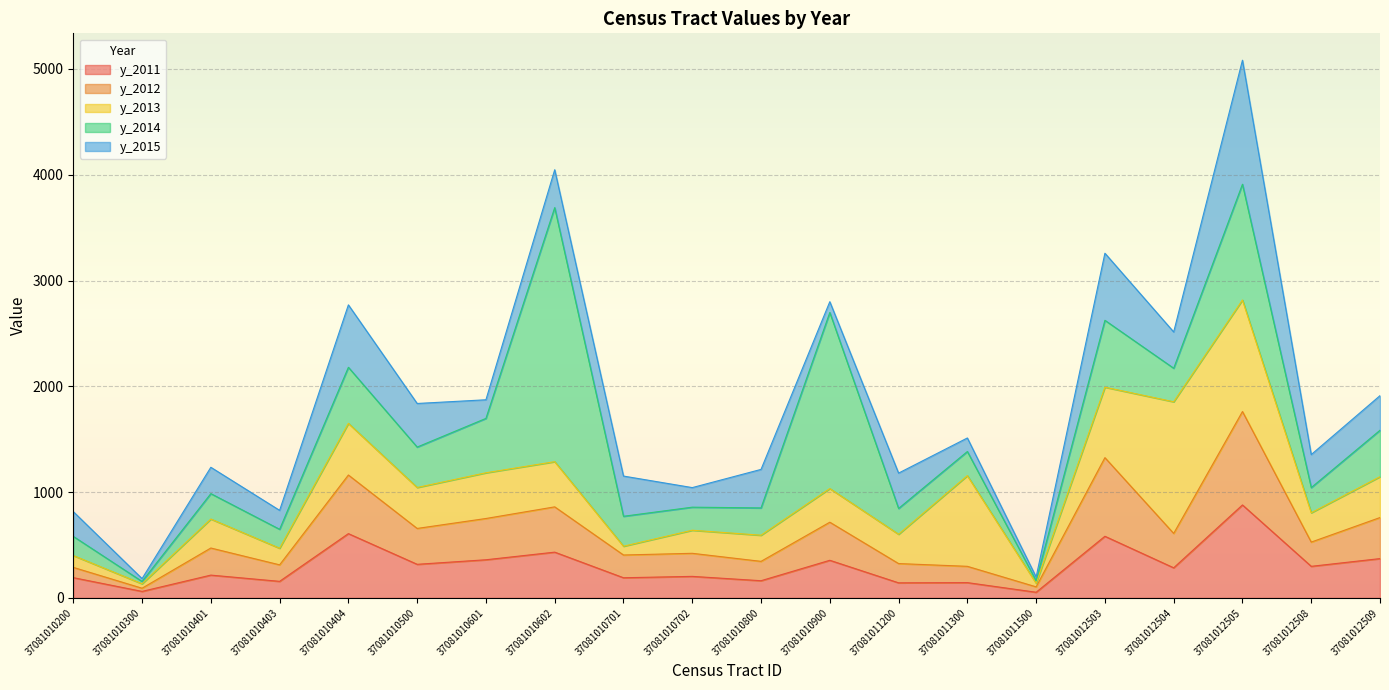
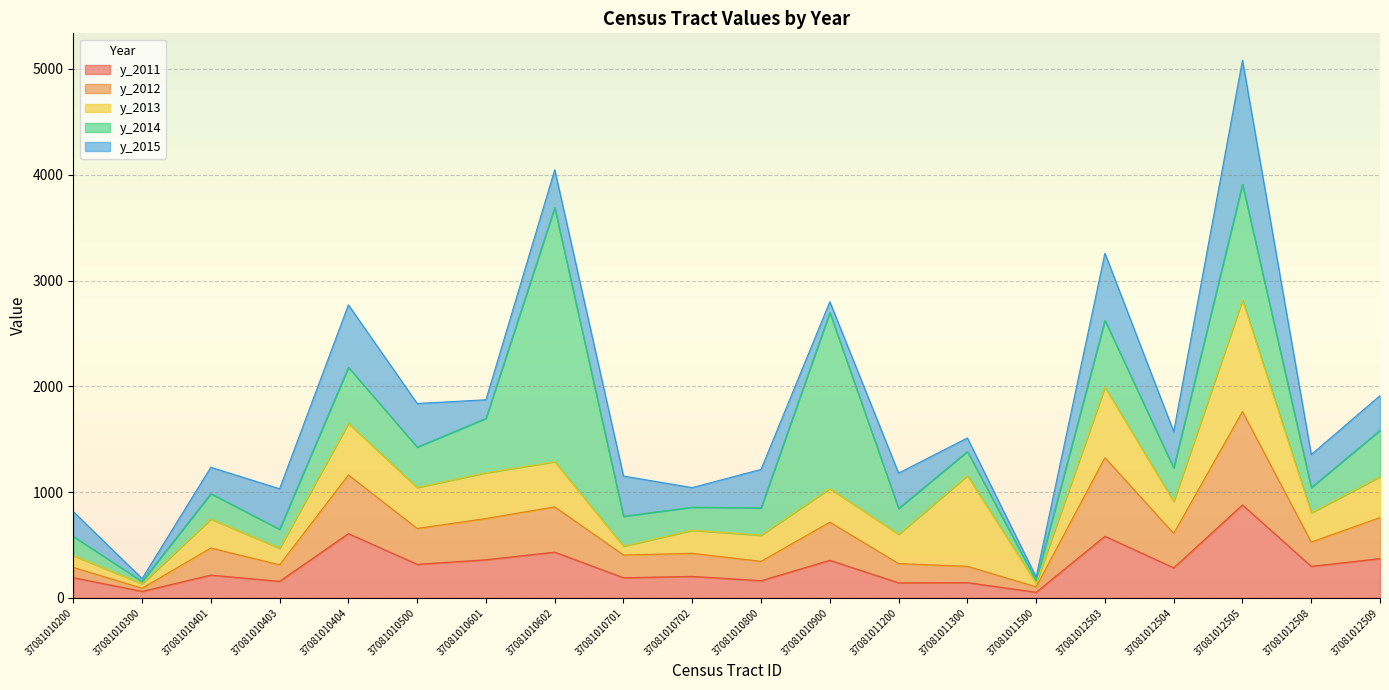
  {
    "y_2013": {
      "37081010200": 110,
      "37081010401": 270,
      "37081010403": 160,
      "37081010404": 490,
      "37081010500": 390,
      "37081010601": 430,
      "37081010602": 430,
      "37081010701": 80,
      "37081010702": 220,
      "37081010800": 250,
      "37081010900": 320,
      "37081011200": 280,
      "37081011300": 860,
      "37081011500": 30,
      "37081012503": 670,
-     "37081012504": 1240,
+     "37081012504": 300,
      "37081012505": 1050,
      "37081012508": 280,
      "37081012509": 390
    },
    "y_2014": {
      "37081010200": 180,
      "37081010401": 240,
      "37081010403": 180,
      "37081010404": 530,
      "37081010500": 380,
      "37081010601": 510,
      "37081010602": 2400,
      "37081010701": 280,
      "37081010702": 220,
      "37081010800": 260,
      "37081010900": 1660,
      "37081011200": 240,
      "37081011300": 230,
      "37081011500": 20,
      "37081012503": 630,
      "37081012504": 320,
      "37081012505": 1090,
      "37081012508": 240,
      "37081012509": 440
    },
    "y_2015": {
      "37081010200": 230,
      "37081010300": 30,
      "37081010401": 250,
-     "37081010403": 180,
+     "37081010403": 380,
      "37081010404": 590,
      "37081010500": 410,
      "37081010601": 180,
      "37081010602": 360,
      "37081010701": 380,
      "37081010702": 190,
      "37081010800": 360,
      "37081010900": 100,
      "37081011200": 330,
      "37081011300": 130,
      "37081011500": 40,
      "37081012503": 630,
      "37081012504": 340,
      "37081012505": 1170,
      "37081012508": 310,
      "37081012509": 330
    }
  }
